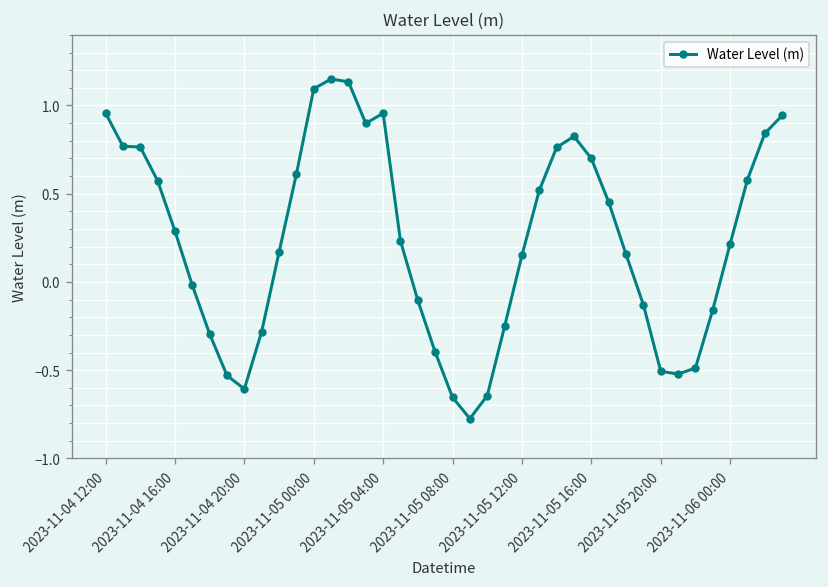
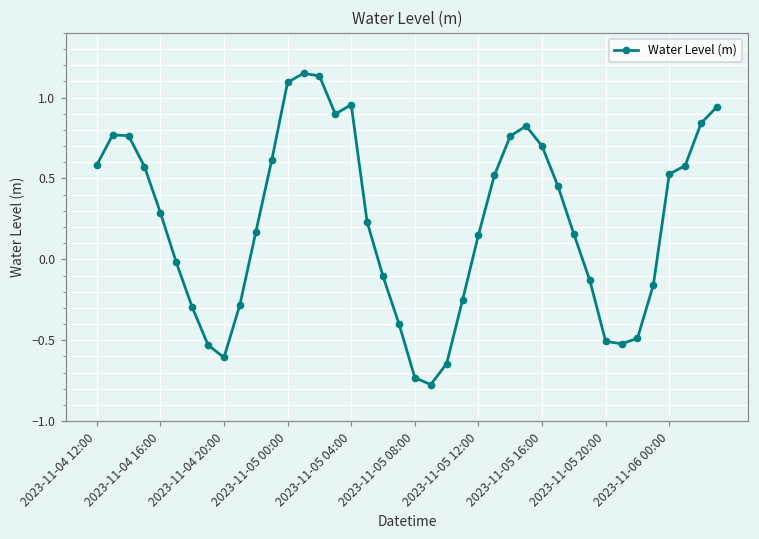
  {
-   "2023-11-04 12:00": 0.96,
+   "2023-11-04 12:00": 0.58,
    "2023-11-04 16:00": 0.29,
    "2023-11-04 20:00": -0.61,
    "2023-11-05 00:00": 1.09,
    "2023-11-05 04:00": 0.96,
-   "2023-11-05 08:00": -0.65,
+   "2023-11-05 08:00": -0.73,
    "2023-11-05 12:00": 0.15,
    "2023-11-05 16:00": 0.70,
    "2023-11-05 20:00": -0.51,
-   "2023-11-06 00:00": 0.22
+   "2023-11-06 00:00": 0.53
  }
